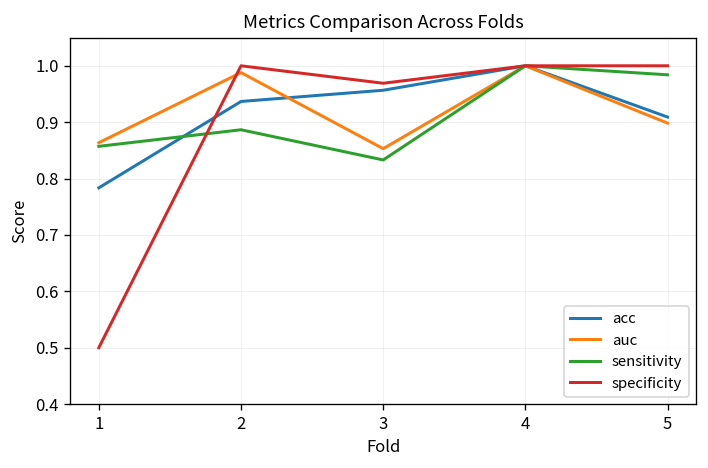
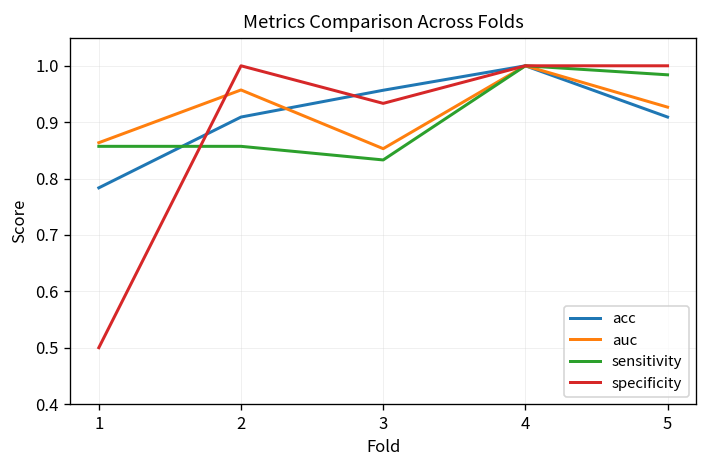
  {
    "acc": {
      "1": 0.78,
-     "2": 0.94,
+     "2": 0.91,
      "3": 0.96,
      "5": 0.91
    },
    "auc": {
      "1": 0.86,
-     "2": 0.99,
+     "2": 0.96,
      "3": 0.85,
-     "5": 0.90
+     "5": 0.93
    },
    "sensitivity": {
      "1": 0.86,
-     "2": 0.89,
+     "2": 0.86,
      "3": 0.83,
      "5": 0.98
    },
    "specificity": {
      "1": 0.50,
      "2": 1.00,
-     "3": 0.97,
+     "3": 0.93,
      "5": 1.00
    }
  }
